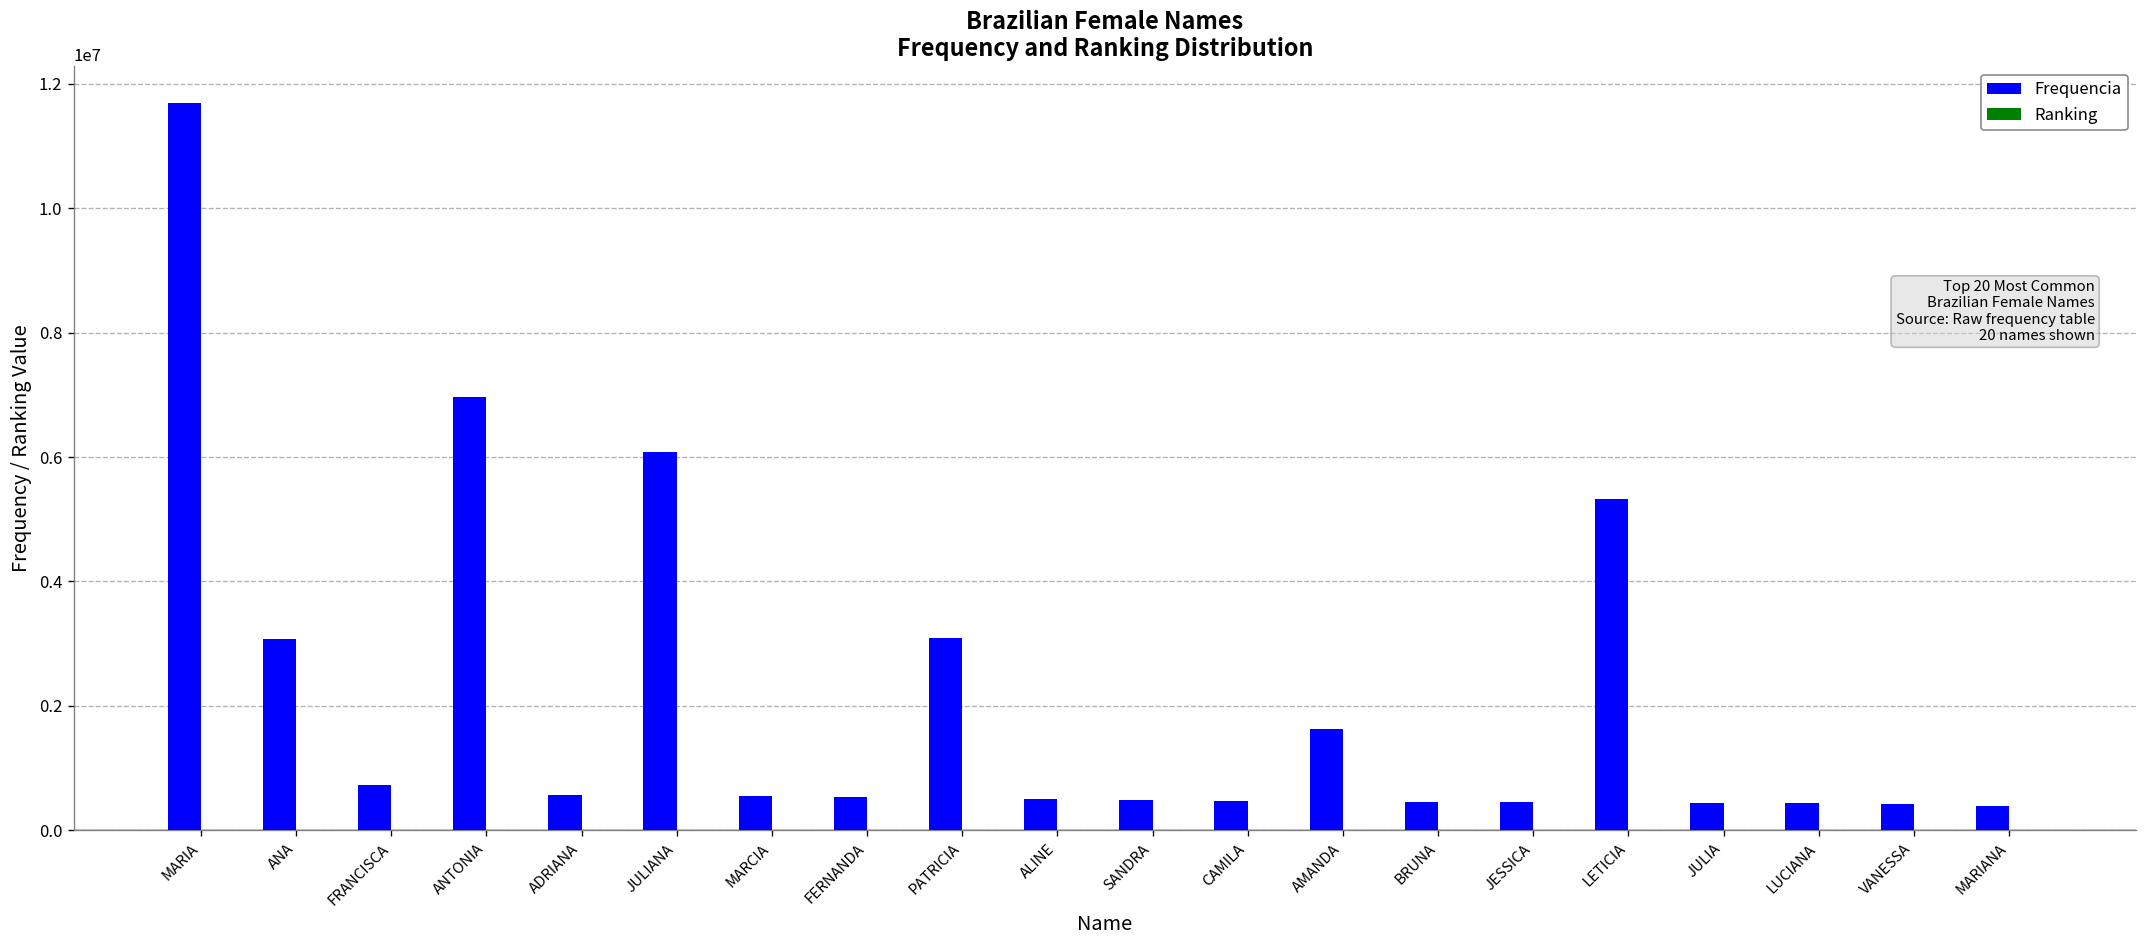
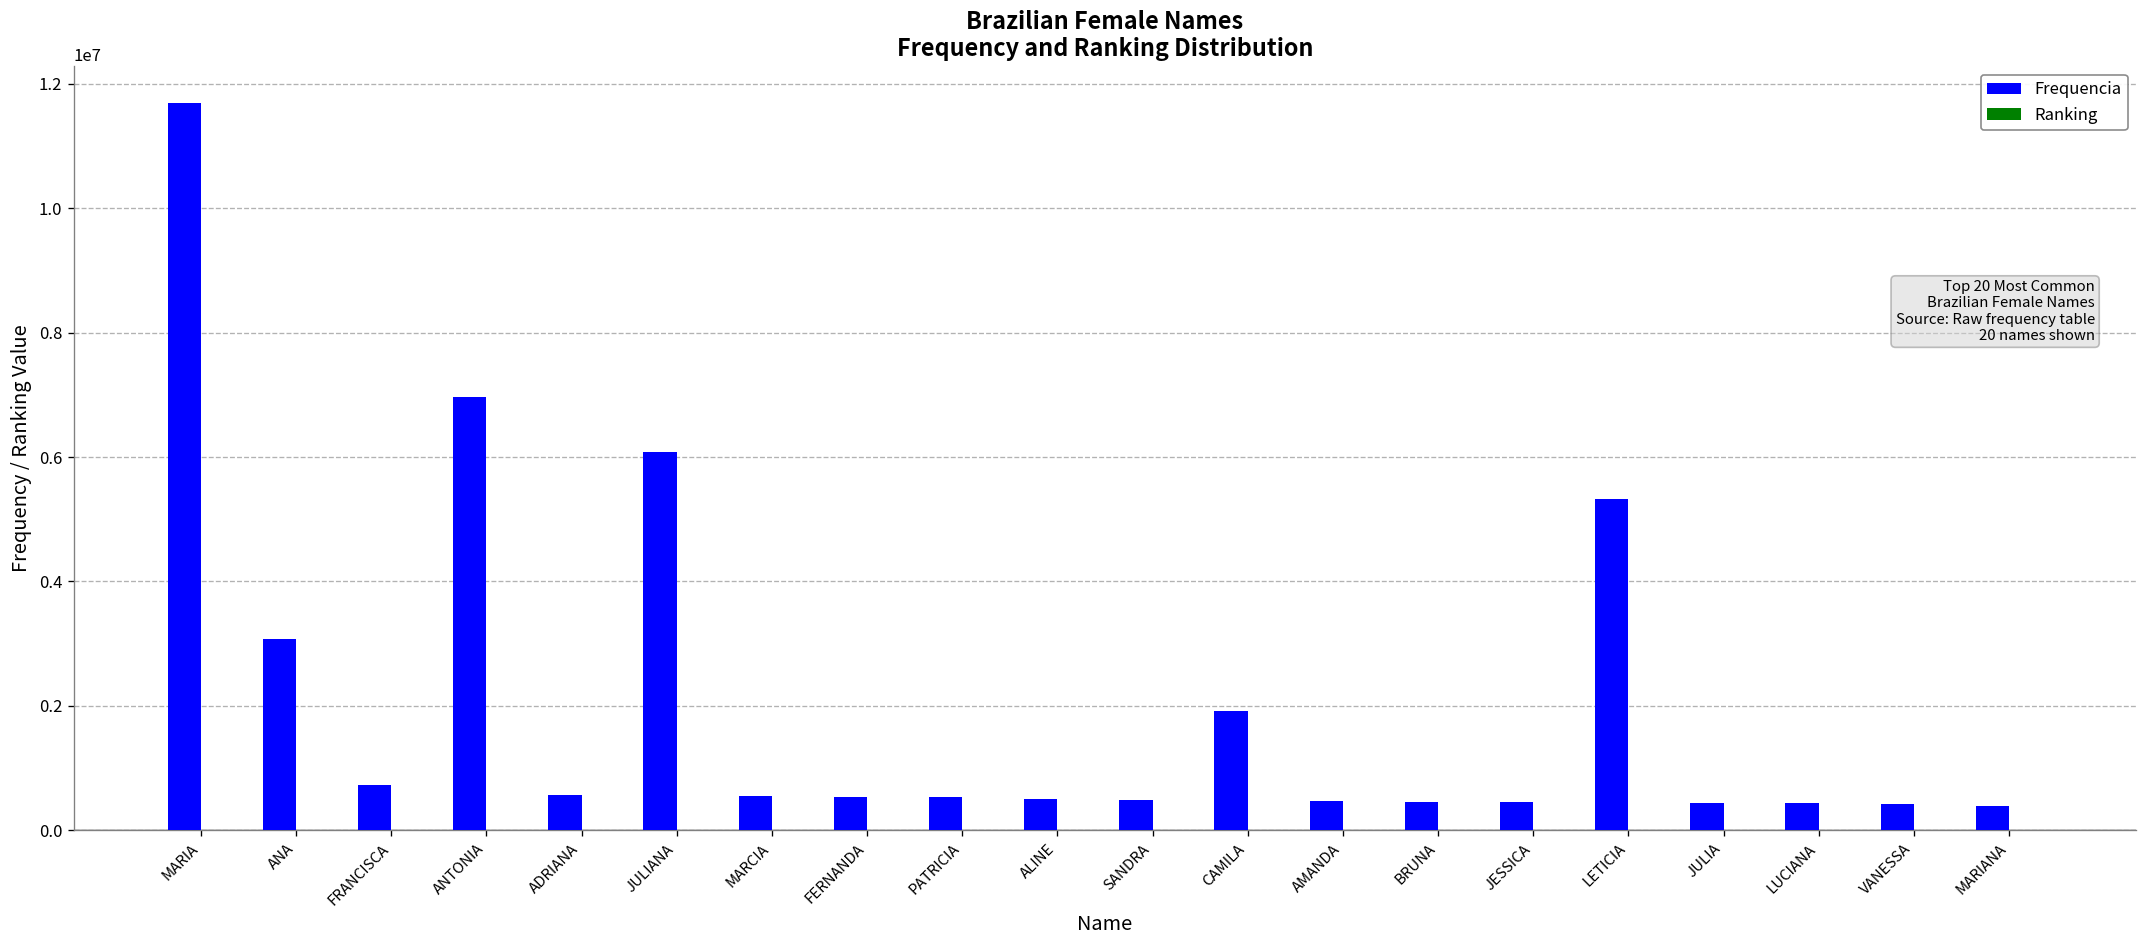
  {
    "Frequencia": {
      "MARIA": 11700000,
      "ANA": 3100000,
      "FRANCISCA": 700000,
      "ANTONIA": 7000000,
      "ADRIANA": 600000,
      "JULIANA": 6100000,
      "MARCIA": 600000,
      "FERNANDA": 500000,
-     "PATRICIA": 3100000,
+     "PATRICIA": 500000,
      "ALINE": 500000,
      "SANDRA": 500000,
-     "CAMILA": 500000,
-     "AMANDA": 1600000,
+     "CAMILA": 1900000,
+     "AMANDA": 500000,
      "BRUNA": 500000,
      "JESSICA": 500000,
      "LETICIA": 5300000,
      "JULIA": 400000,
      "LUCIANA": 400000,
      "VANESSA": 400000,
      "MARIANA": 400000
    }
  }
